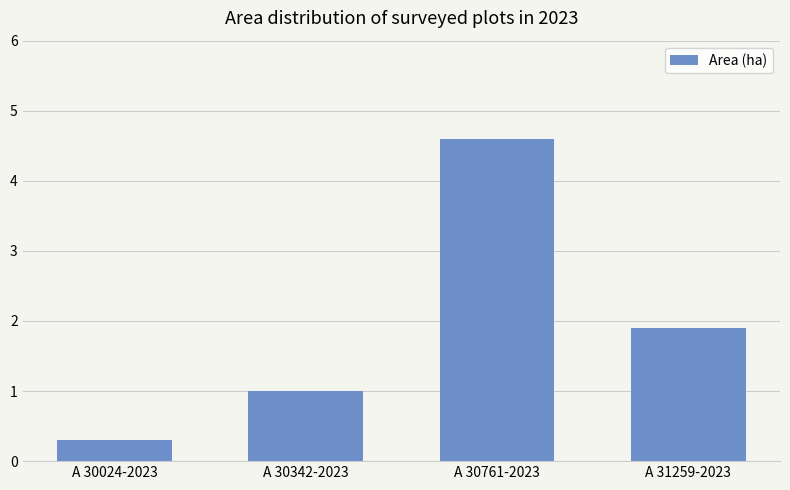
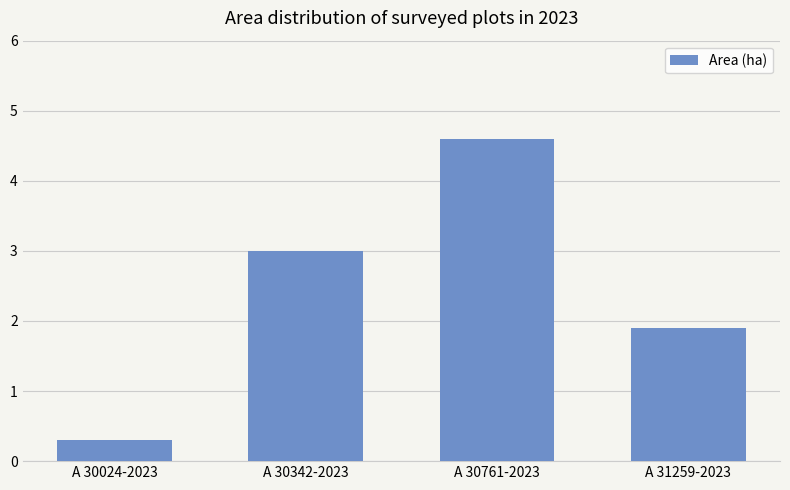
  {
    "A 30024-2023": 0.3,
-   "A 30342-2023": 1,
+   "A 30342-2023": 3,
    "A 30761-2023": 4.6,
    "A 31259-2023": 1.9
  }
